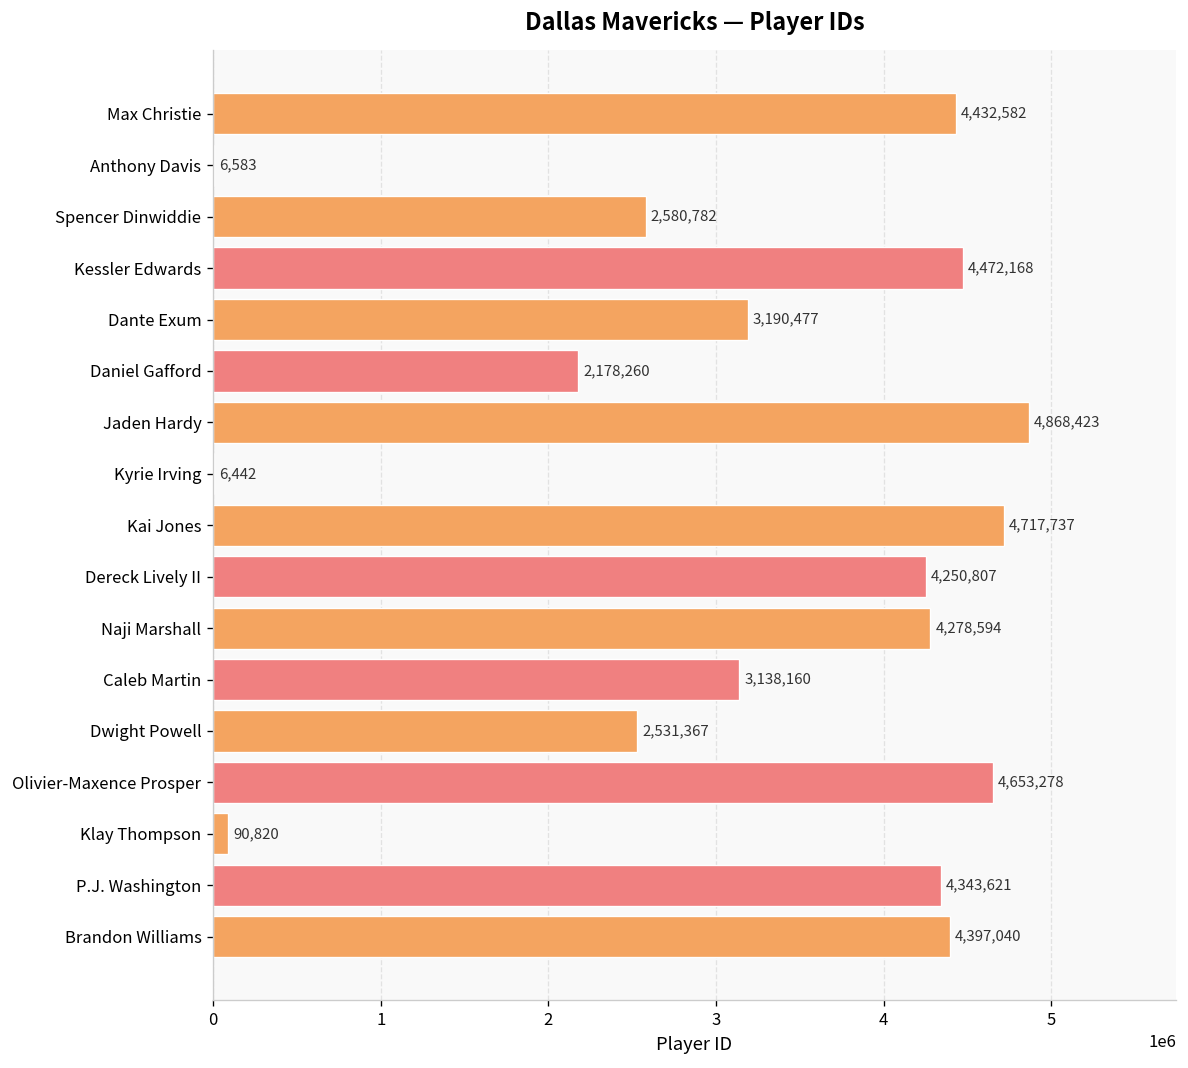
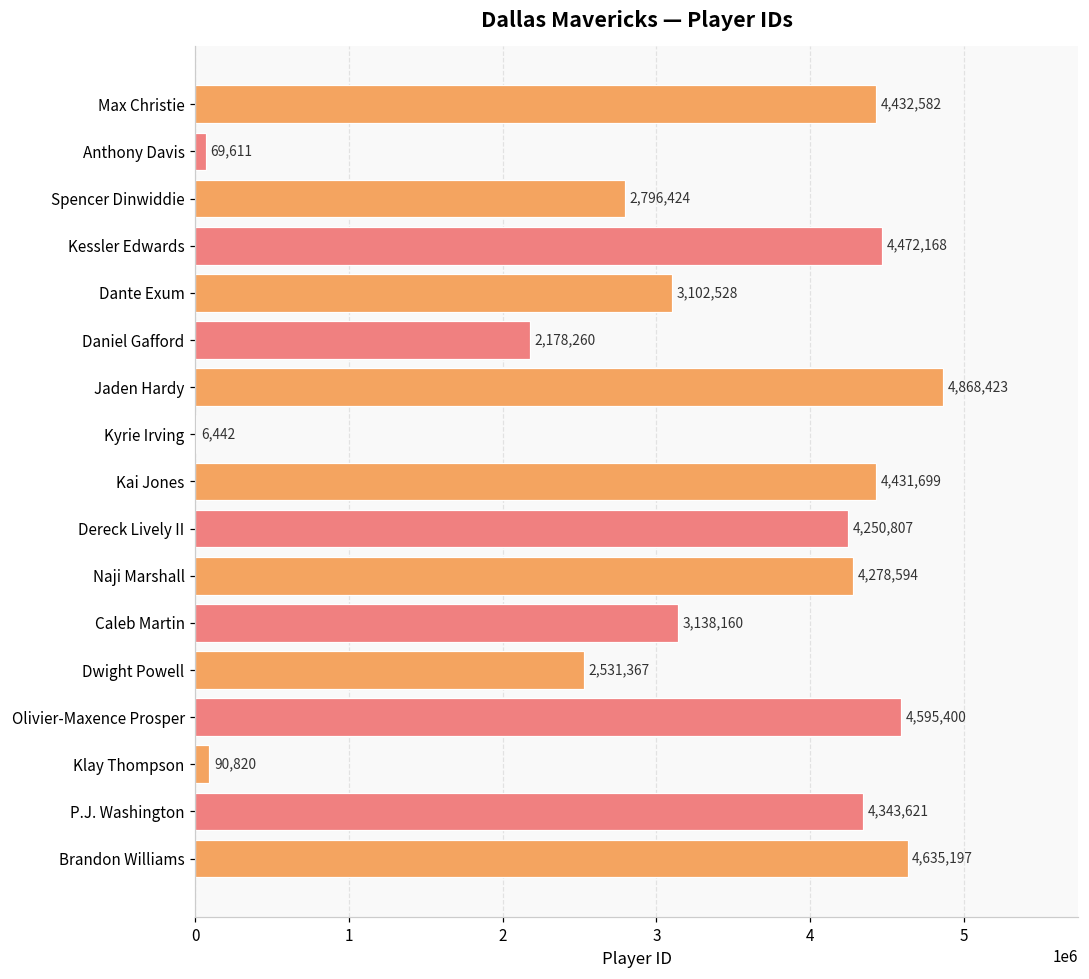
  {
    "Max Christie": "4,432,582",
-   "Anthony Davis": "6,583",
-   "Spencer Dinwiddie": "2,580,782",
+   "Anthony Davis": "69,611",
+   "Spencer Dinwiddie": "2,796,424",
    "Kessler Edwards": "4,472,168",
-   "Dante Exum": "3,190,477",
+   "Dante Exum": "3,102,528",
    "Daniel Gafford": "2,178,260",
    "Jaden Hardy": "4,868,423",
    "Kyrie Irving": "6,442",
-   "Kai Jones": "4,717,737",
+   "Kai Jones": "4,431,699",
    "Dereck Lively II": "4,250,807",
    "Naji Marshall": "4,278,594",
    "Caleb Martin": "3,138,160",
    "Dwight Powell": "2,531,367",
-   "Olivier-Maxence Prosper": "4,653,278",
+   "Olivier-Maxence Prosper": "4,595,400",
    "Klay Thompson": "90,820",
    "P.J. Washington": "4,343,621",
-   "Brandon Williams": "4,397,040"
+   "Brandon Williams": "4,635,197"
  }
